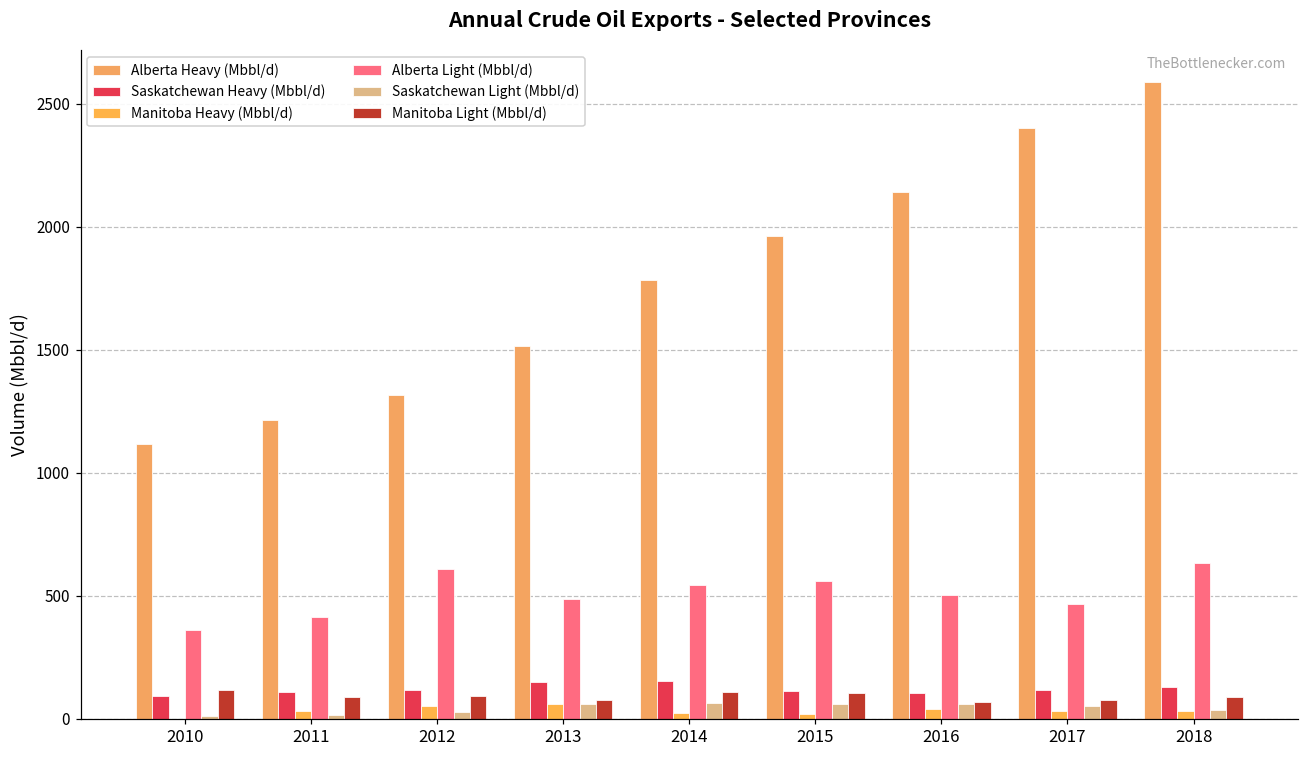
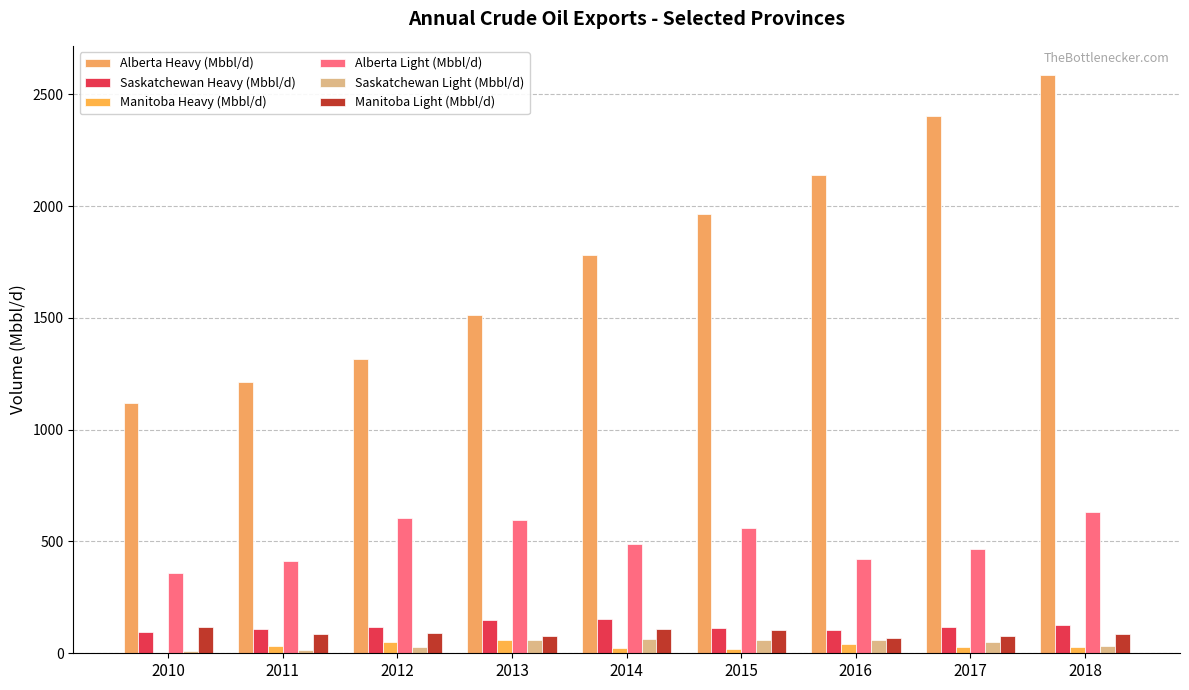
  {
    "Alberta Light (Mbbl/d)": {
      "2010": 360,
      "2011": 410,
      "2012": 610,
-     "2013": 490,
-     "2014": 540,
+     "2013": 600,
+     "2014": 490,
      "2015": 560,
-     "2016": 500,
+     "2016": 420,
      "2017": 470,
      "2018": 630
    }
  }
